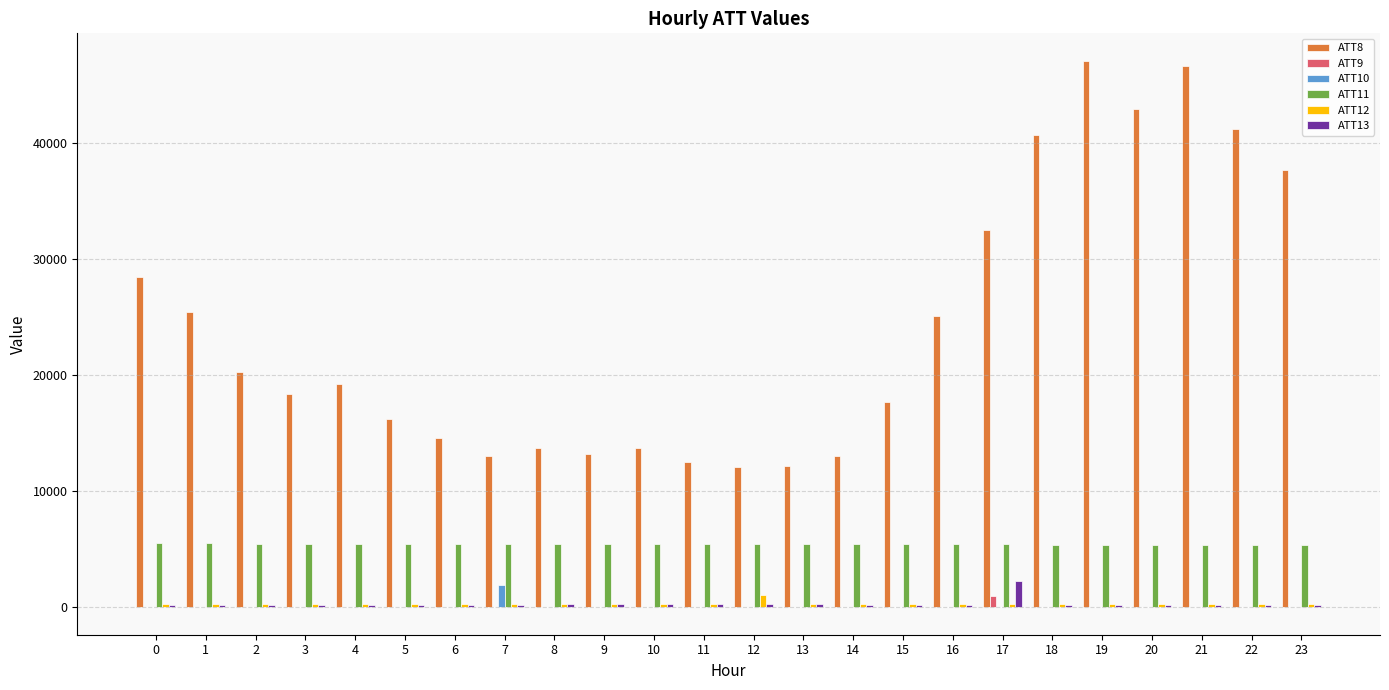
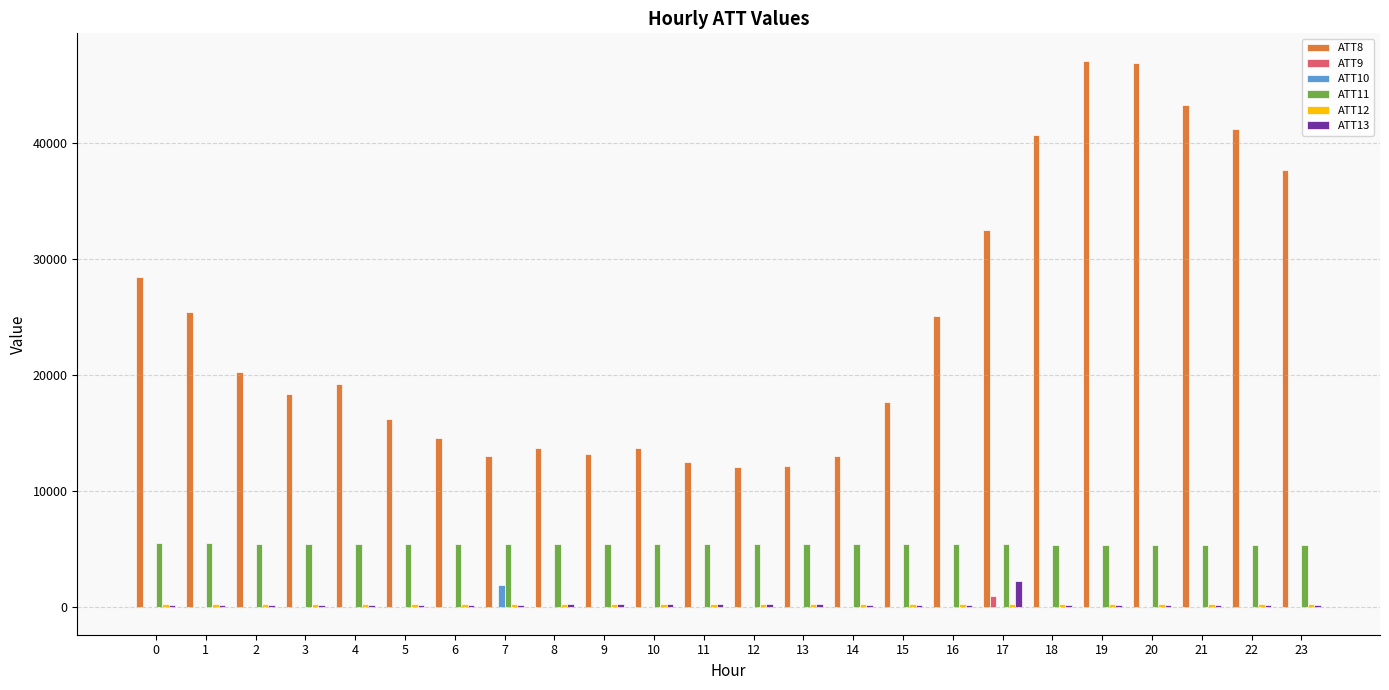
  {
    "ATT8": {
      "0": 28500,
      "1": 25400,
      "2": 20300,
      "3": 18400,
      "4": 19200,
      "5": 16200,
      "6": 14600,
      "7": 13000,
      "8": 13700,
      "9": 13200,
      "10": 13700,
      "11": 12500,
      "12": 12100,
      "13": 12200,
      "14": 13000,
      "15": 17700,
      "16": 25100,
      "17": 32500,
      "18": 40700,
      "19": 47100,
-     "20": 42900,
-     "21": 46600,
+     "20": 46900,
+     "21": 43300,
      "22": 41200,
      "23": 37700
    },
    "ATT9": {
      "17": 1000
    },
    "ATT10": {
      "7": 2000
    },
    "ATT11": {
      "0": 5500,
      "1": 5500,
      "2": 5500,
      "3": 5500,
      "4": 5500,
      "5": 5500,
      "6": 5500,
      "7": 5500,
      "8": 5500,
      "9": 5400,
      "10": 5400,
      "11": 5400,
      "12": 5400,
      "13": 5400,
      "14": 5400,
      "15": 5400,
      "16": 5400,
      "17": 5400,
      "18": 5400,
      "19": 5400,
      "20": 5400,
      "21": 5400,
      "22": 5400,
      "23": 5400
    },
    "ATT12": {
      "0": 200,
      "1": 200,
      "2": 200,
      "3": 200,
      "4": 200,
      "5": 200,
      "6": 200,
      "7": 200,
      "8": 200,
      "9": 200,
      "10": 200,
      "11": 200,
-     "12": 1100,
+     "12": 200,
      "13": 200,
      "14": 200,
      "15": 200,
      "16": 200,
      "17": 200,
      "18": 200,
      "19": 200,
      "20": 200,
      "21": 200,
      "22": 200,
      "23": 200
    },
    "ATT13": {
      "0": 200,
      "1": 200,
      "5": 200,
      "6": 200,
      "7": 200,
      "8": 200,
      "9": 200,
      "10": 200,
      "11": 200,
      "12": 200,
      "13": 200,
      "14": 200,
      "15": 200,
      "16": 200,
      "17": 2300,
      "18": 200,
      "19": 200,
      "20": 200,
      "21": 200,
      "22": 200,
      "23": 200
    }
  }
